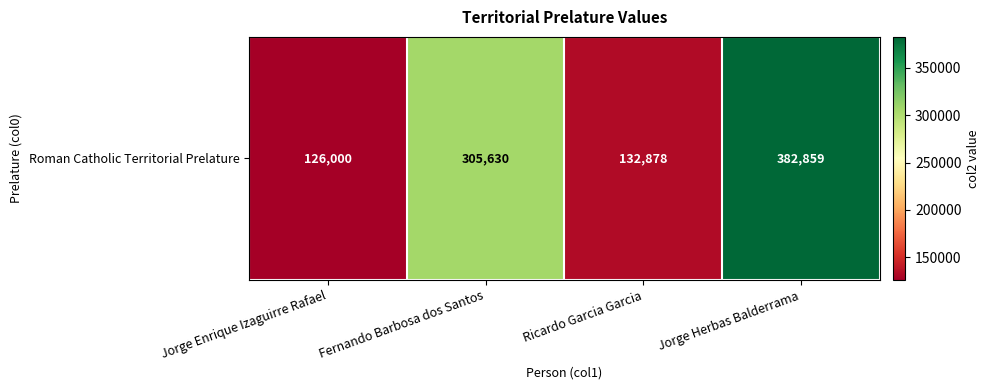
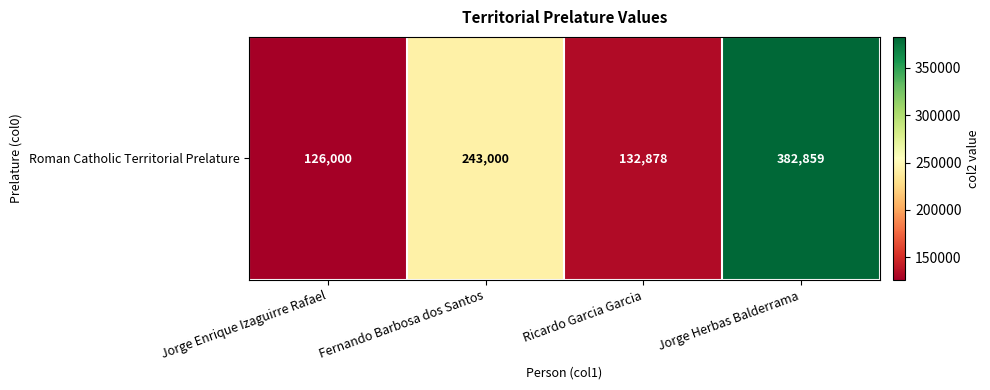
  {
    "Roman Catholic Territorial Prelature": {
      "Jorge Enrique Izaguirre Rafael": "126,000",
-     "Fernando Barbosa dos Santos": "305,630",
+     "Fernando Barbosa dos Santos": "243,000",
      "Ricardo Garcia Garcia": "132,878",
      "Jorge Herbas Balderrama": "382,859"
    }
  }
